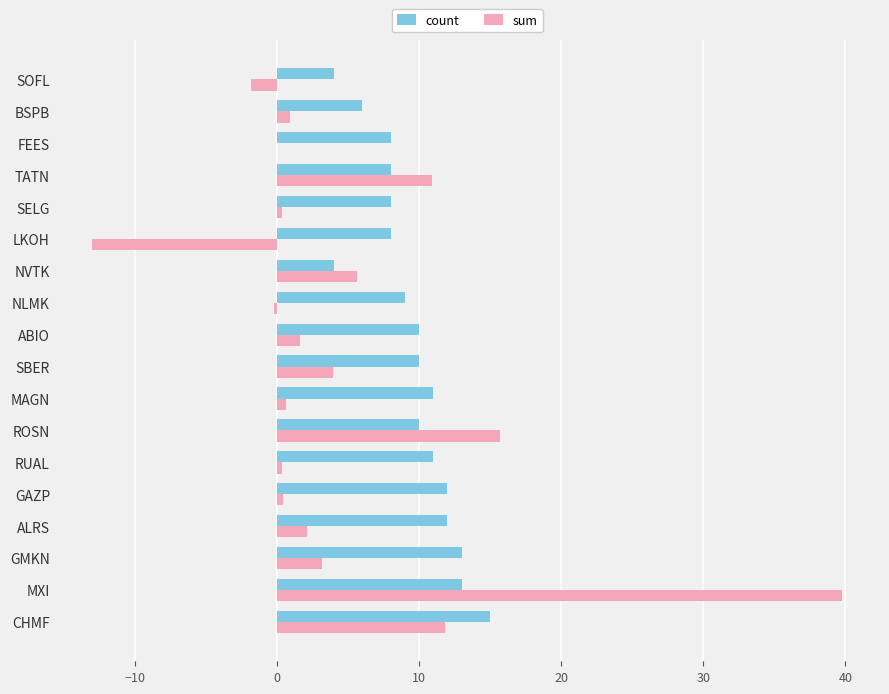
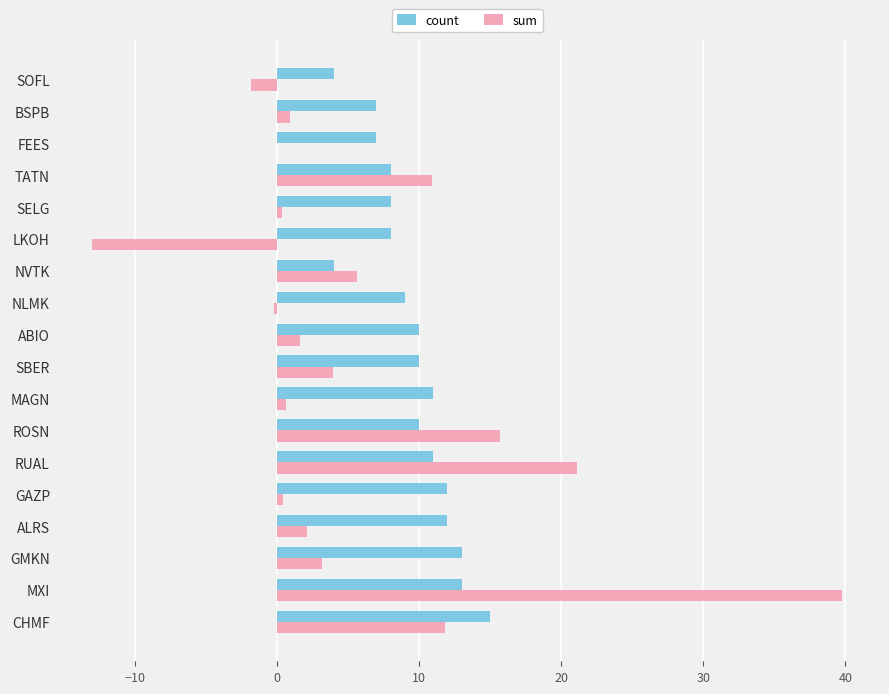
  {
    "count": {
      "SOFL": 4,
-     "BSPB": 6,
-     "FEES": 8,
+     "BSPB": 7,
+     "FEES": 7,
      "TATN": 8,
      "SELG": 8,
      "LKOH": 8,
      "NVTK": 4,
      "NLMK": 9,
      "ABIO": 10,
      "SBER": 10,
      "MAGN": 11,
      "ROSN": 10,
      "RUAL": 11,
      "GAZP": 12,
      "ALRS": 12,
      "GMKN": 13,
      "MXI": 13,
      "CHMF": 15
    },
    "sum": {
      "SOFL": -1.8,
      "BSPB": 0.9,
      "TATN": 10.9,
      "SELG": 0.3,
      "LKOH": -13.0,
      "NVTK": 5.6,
      "NLMK": -0.2,
      "ABIO": 1.6,
      "SBER": 4.0,
      "MAGN": 0.6,
      "ROSN": 15.7,
-     "RUAL": 0.3,
+     "RUAL": 21.1,
      "GAZP": 0.4,
      "ALRS": 2.1,
      "GMKN": 3.1,
      "MXI": 39.8,
      "CHMF": 11.8
    }
  }
